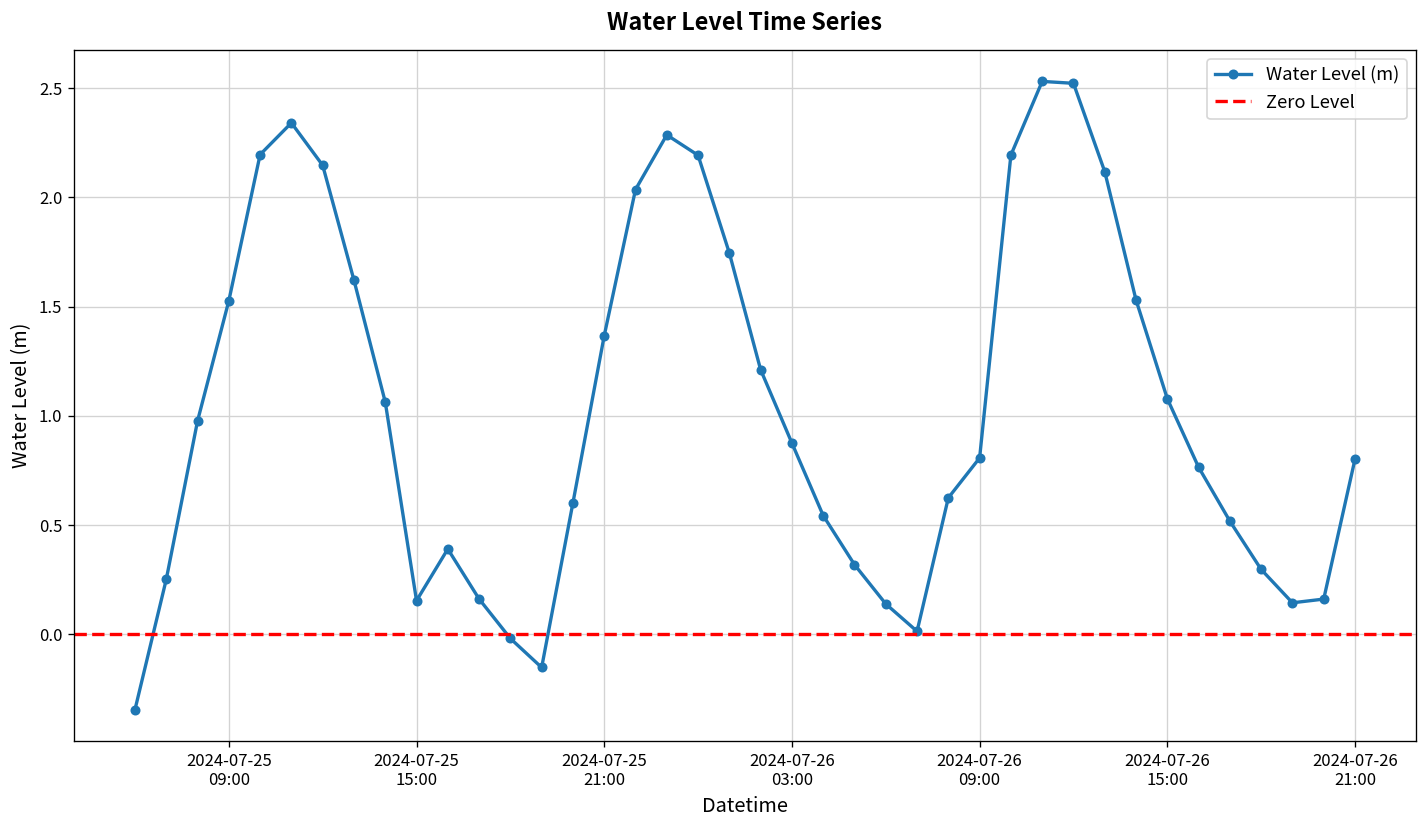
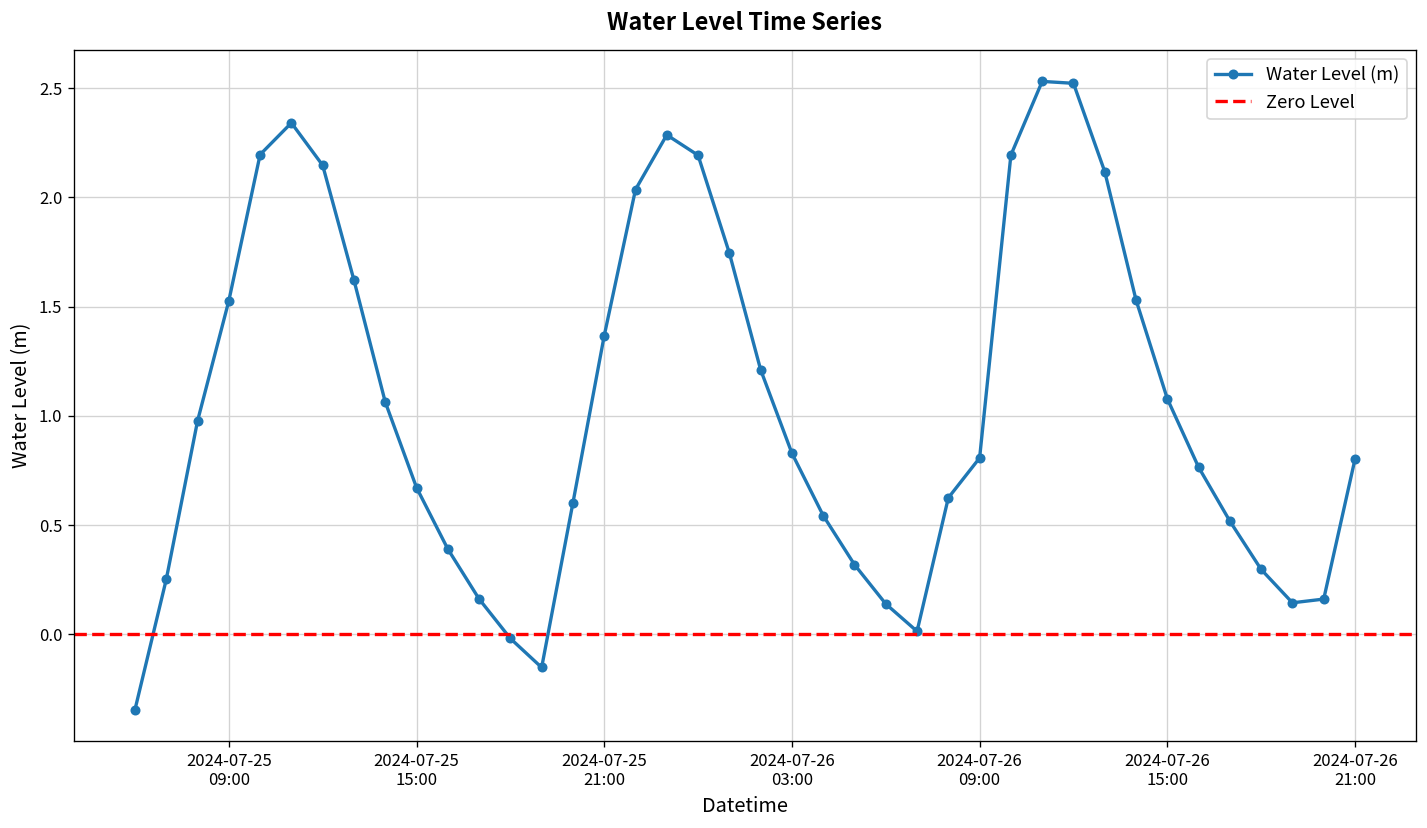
  {
    "2024-07-25 09:00": 1.53,
-   "2024-07-25 15:00": 0.15,
+   "2024-07-25 15:00": 0.67,
    "2024-07-25 21:00": 1.37,
-   "2024-07-26 03:00": 0.88,
+   "2024-07-26 03:00": 0.83,
    "2024-07-26 09:00": 0.81,
    "2024-07-26 15:00": 1.08,
    "2024-07-26 21:00": 0.80
  }
